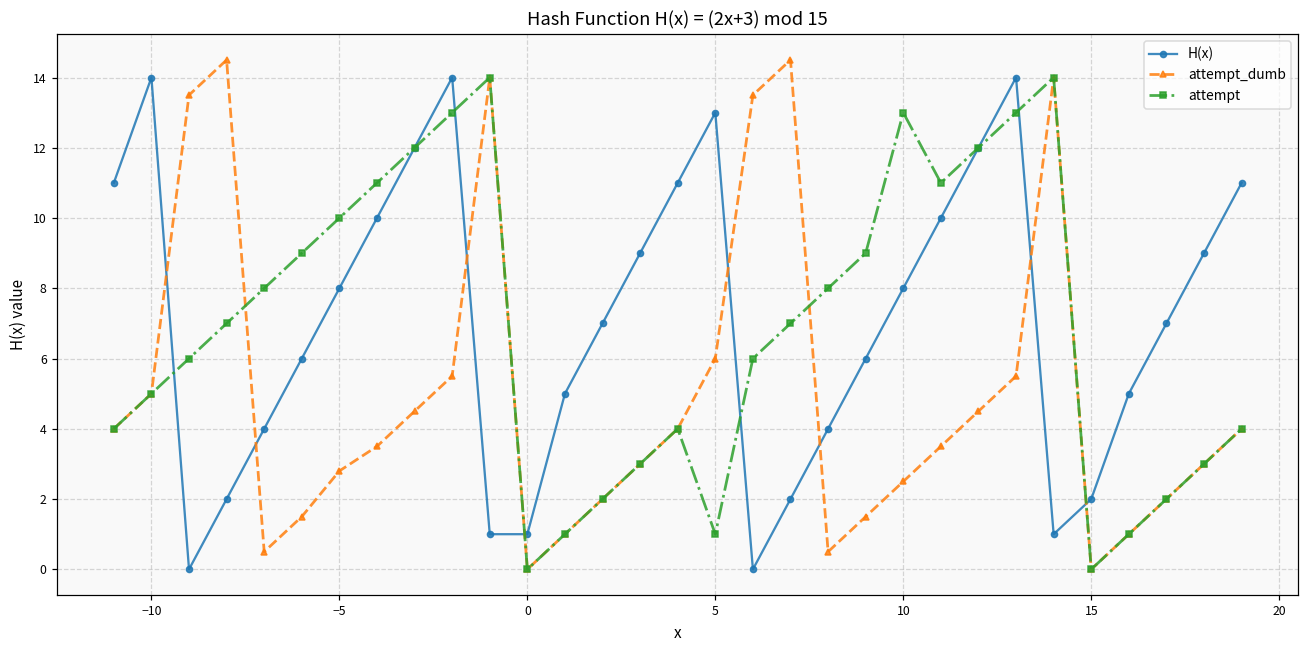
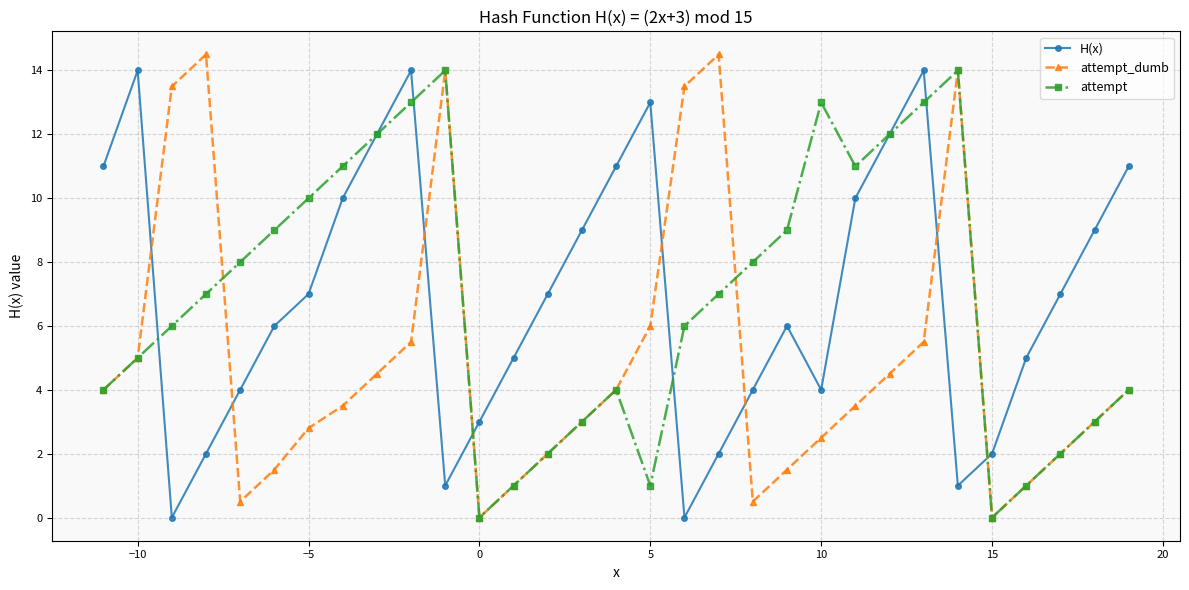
  {
    "H(x)": {
      "−10": 14,
-     "−5": 8,
-     "0": 1,
+     "−5": 7,
+     "0": 3,
      "5": 13,
-     "10": 8,
+     "10": 4,
      "15": 2
    },
    "attempt_dumb": {
      "−5": 2.8,
      "5": 6,
      "10": 2.5
    },
    "attempt": {
      "−5": 10,
      "5": 1,
      "10": 13
    }
  }
